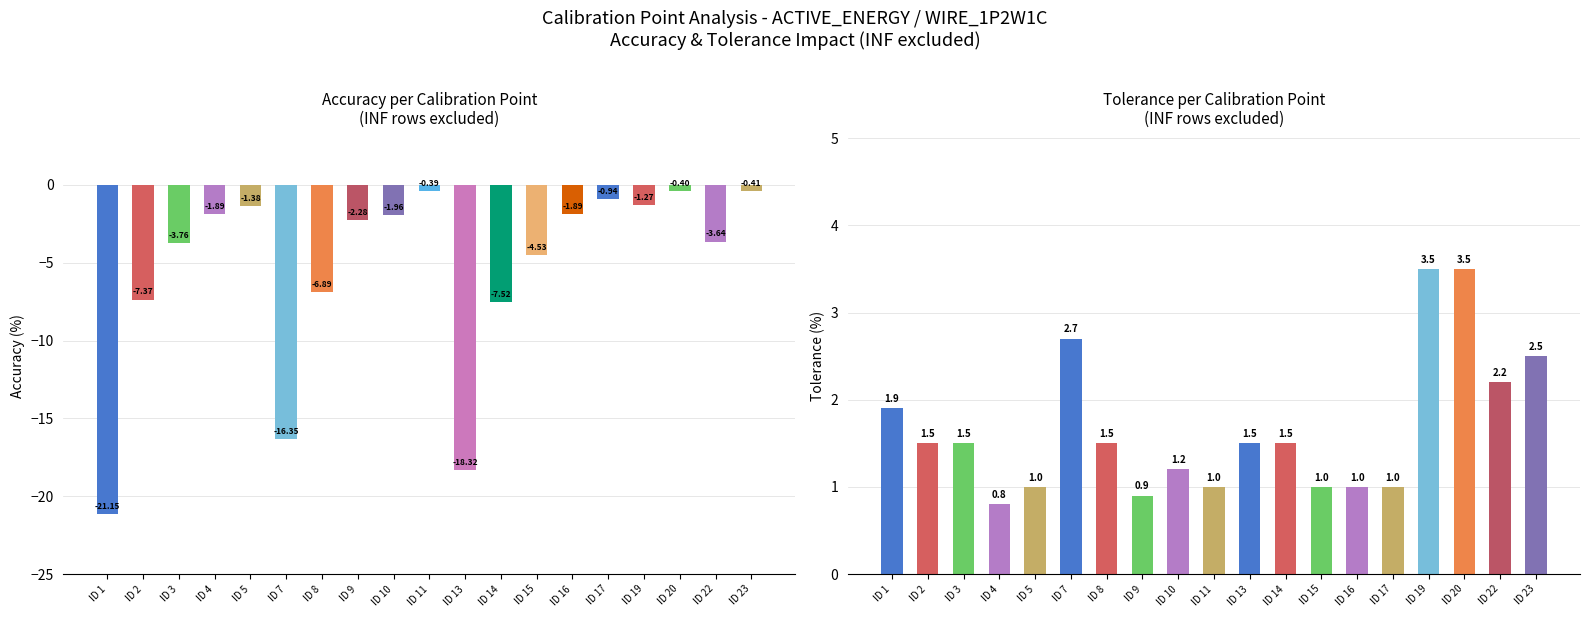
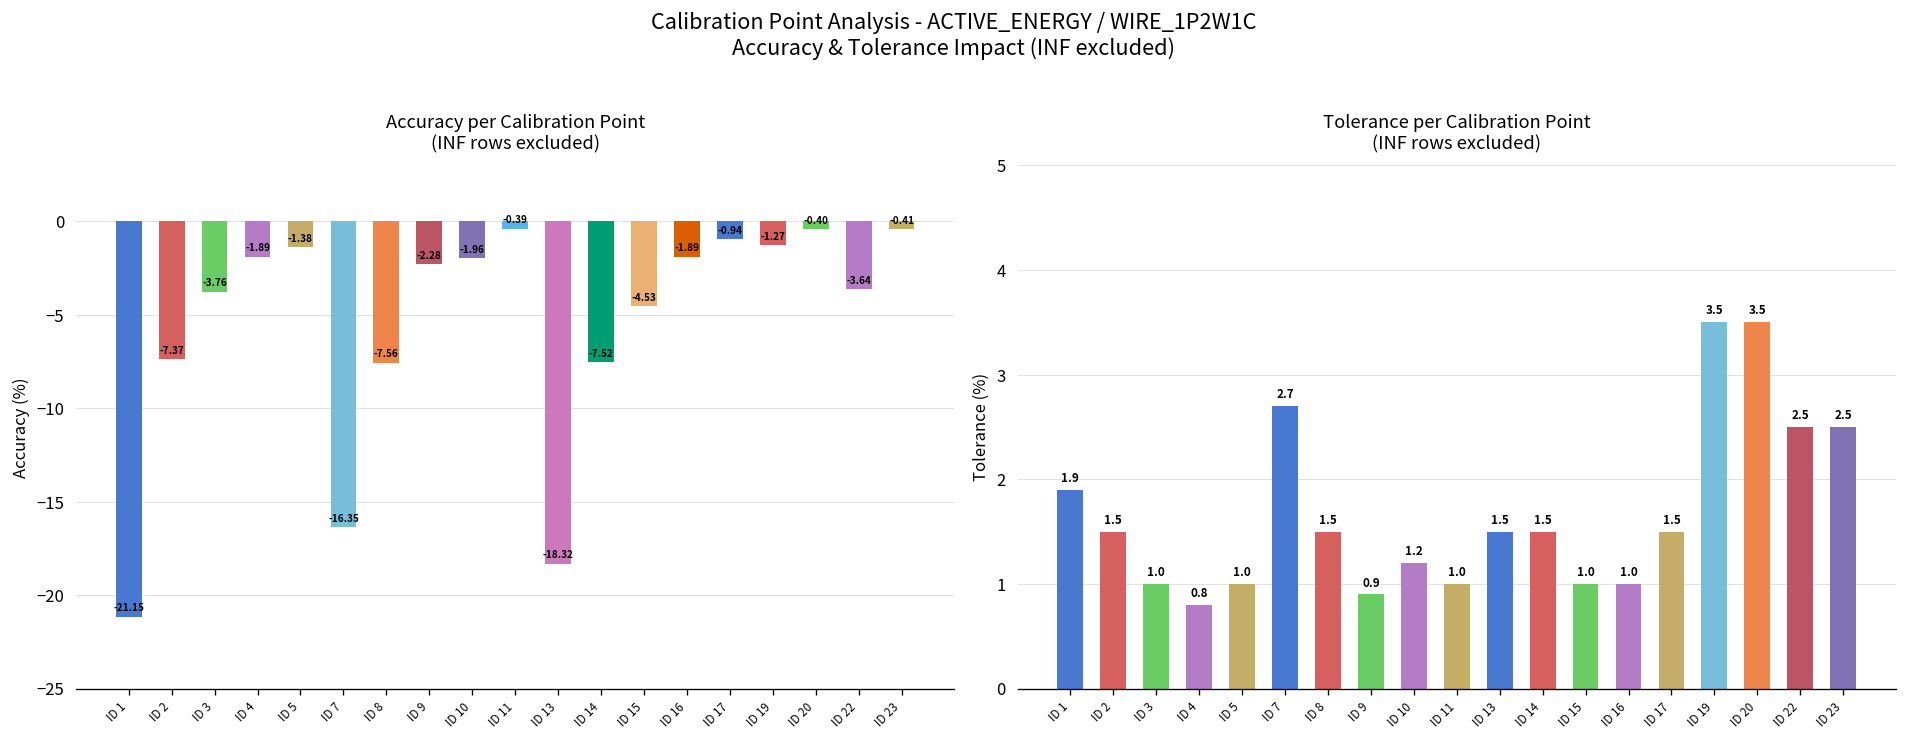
  {
    "Accuracy per Calibration Point (INF rows excluded)": {
      "ID 1": -21.15,
      "ID 2": -7.37,
      "ID 3": -3.76,
      "ID 4": -1.89,
      "ID 5": -1.38,
      "ID 7": -16.35,
-     "ID 8": -6.89,
+     "ID 8": -7.56,
      "ID 9": -2.28,
      "ID 10": -1.96,
      "ID 11": -0.39,
      "ID 13": -18.32,
      "ID 14": -7.52,
      "ID 15": -4.53,
      "ID 16": -1.89,
      "ID 17": -0.94,
      "ID 19": -1.27,
      "ID 20": -0.40,
      "ID 22": -3.64,
      "ID 23": -0.41
    },
    "Tolerance per Calibration Point (INF rows excluded)": {
      "ID 1": 1.9,
      "ID 2": 1.5,
-     "ID 3": 1.5,
+     "ID 3": 1.0,
      "ID 4": 0.8,
      "ID 5": 1.0,
      "ID 7": 2.7,
      "ID 8": 1.5,
      "ID 9": 0.9,
      "ID 10": 1.2,
      "ID 11": 1.0,
      "ID 13": 1.5,
      "ID 14": 1.5,
      "ID 15": 1.0,
      "ID 16": 1.0,
-     "ID 17": 1.0,
+     "ID 17": 1.5,
      "ID 19": 3.5,
      "ID 20": 3.5,
-     "ID 22": 2.2,
+     "ID 22": 2.5,
      "ID 23": 2.5
    }
  }
